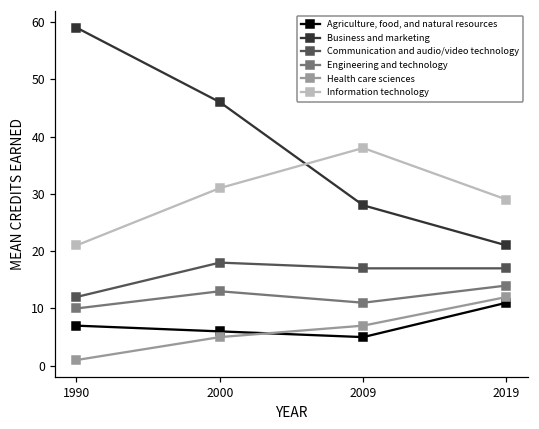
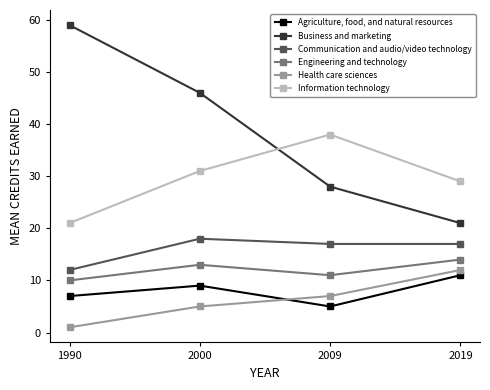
  {
    "Agriculture, food, and natural resources": {
      "1990": 7,
-     "2000": 6,
+     "2000": 9,
      "2009": 5,
      "2019": 11
    }
  }
